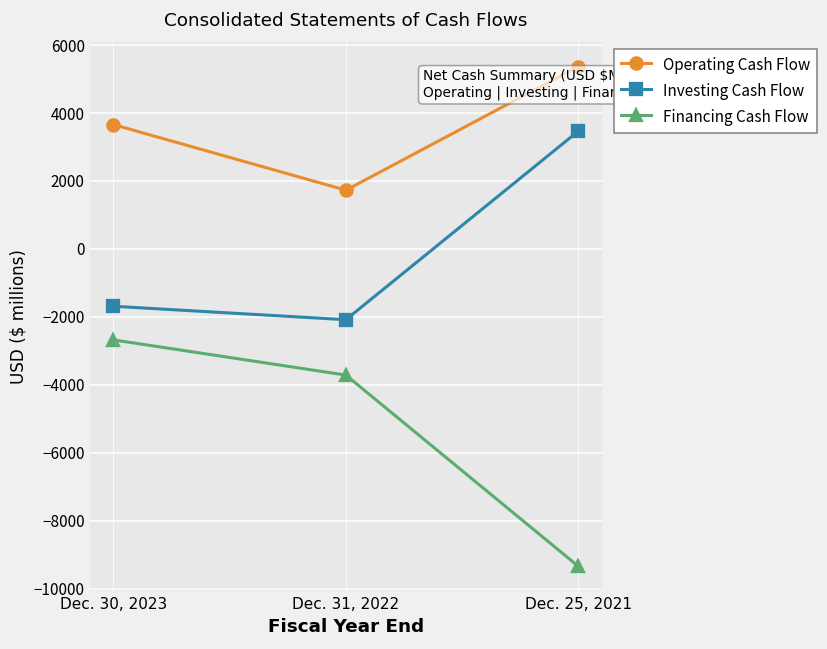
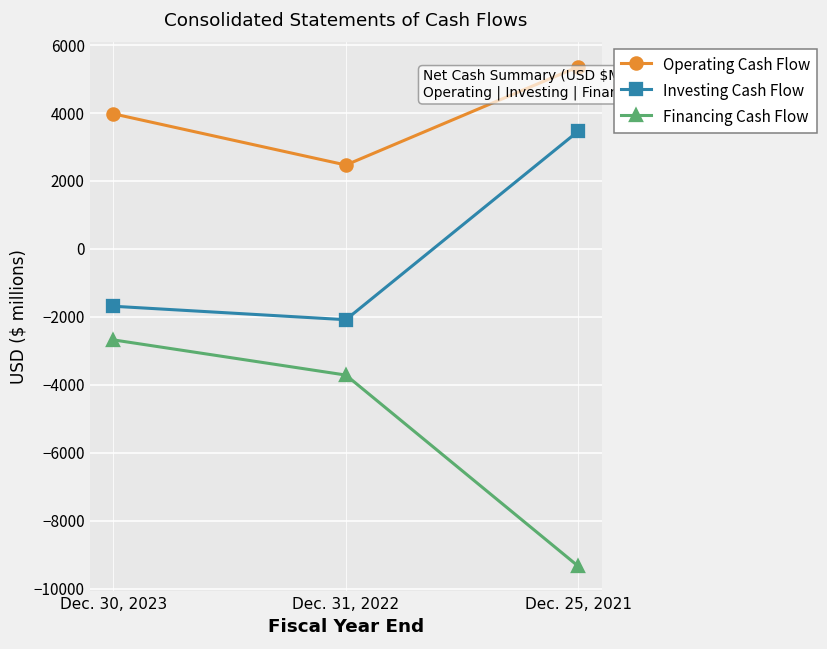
  {
    "Operating Cash Flow": {
-     "Dec. 30, 2023": 3700,
-     "Dec. 31, 2022": 1700
+     "Dec. 30, 2023": 4000,
+     "Dec. 31, 2022": 2500
    },
    "Investing Cash Flow": {
      "Dec. 30, 2023": -1700,
      "Dec. 31, 2022": -2100,
      "Dec. 25, 2021": 3500
    },
    "Financing Cash Flow": {
      "Dec. 30, 2023": -2700,
      "Dec. 31, 2022": -3700,
      "Dec. 25, 2021": -9300
    }
  }
